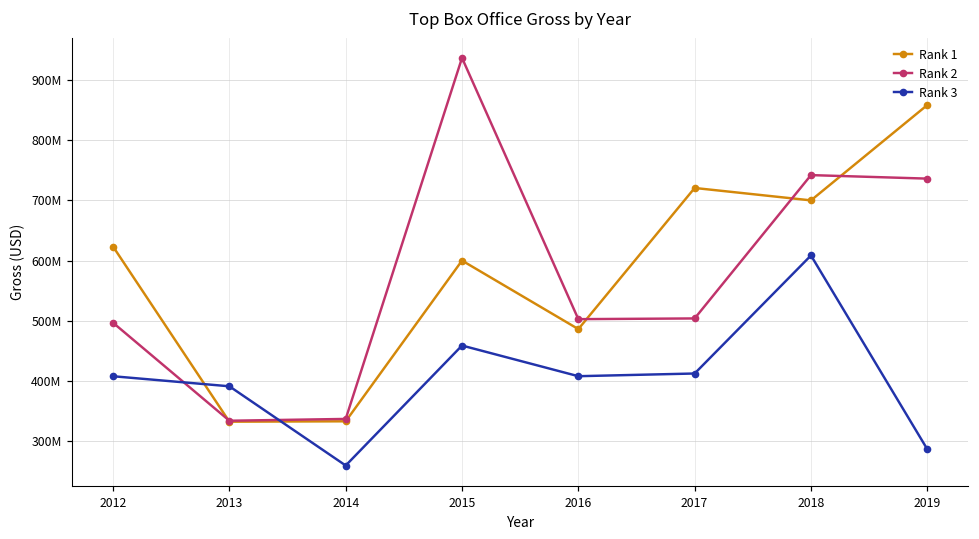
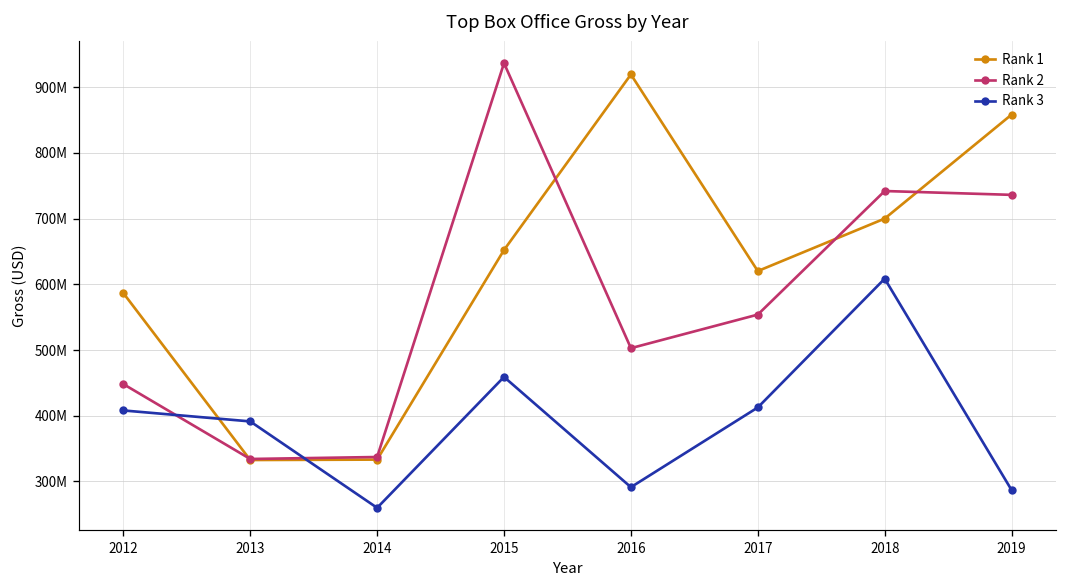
  {
    "Rank 1": {
-     "2012": 620000000,
-     "2015": 600000000,
-     "2016": 490000000,
-     "2017": 720000000,
+     "2012": 590000000,
+     "2015": 650000000,
+     "2016": 920000000,
+     "2017": 620000000,
      "2018": 700000000,
      "2019": 860000000
    },
    "Rank 2": {
-     "2012": 500000000,
+     "2012": 450000000,
      "2015": 940000000,
      "2016": 500000000,
-     "2017": 500000000,
+     "2017": 550000000,
      "2018": 740000000,
      "2019": 740000000
    },
    "Rank 3": {
      "2012": 410000000,
      "2013": 390000000,
      "2014": 260000000,
      "2015": 460000000,
-     "2016": 410000000,
+     "2016": 290000000,
      "2017": 410000000,
      "2018": 610000000,
      "2019": 290000000
    }
  }
